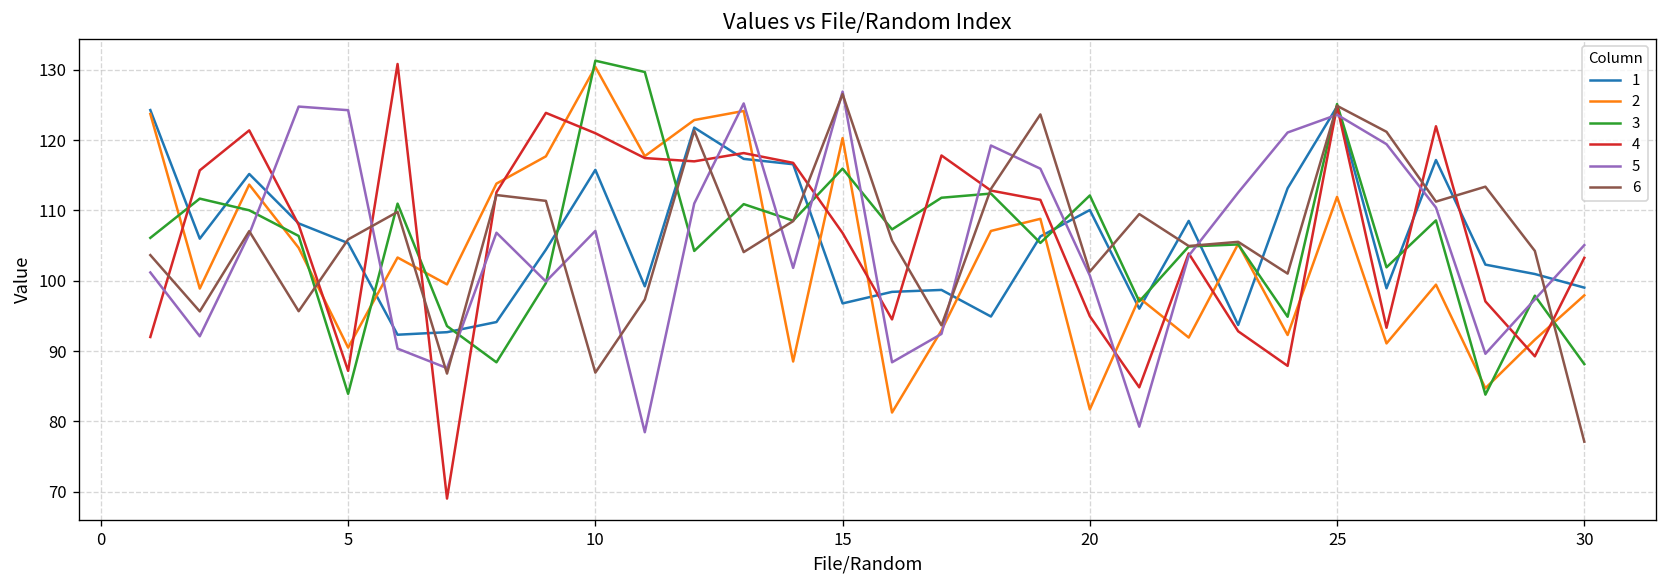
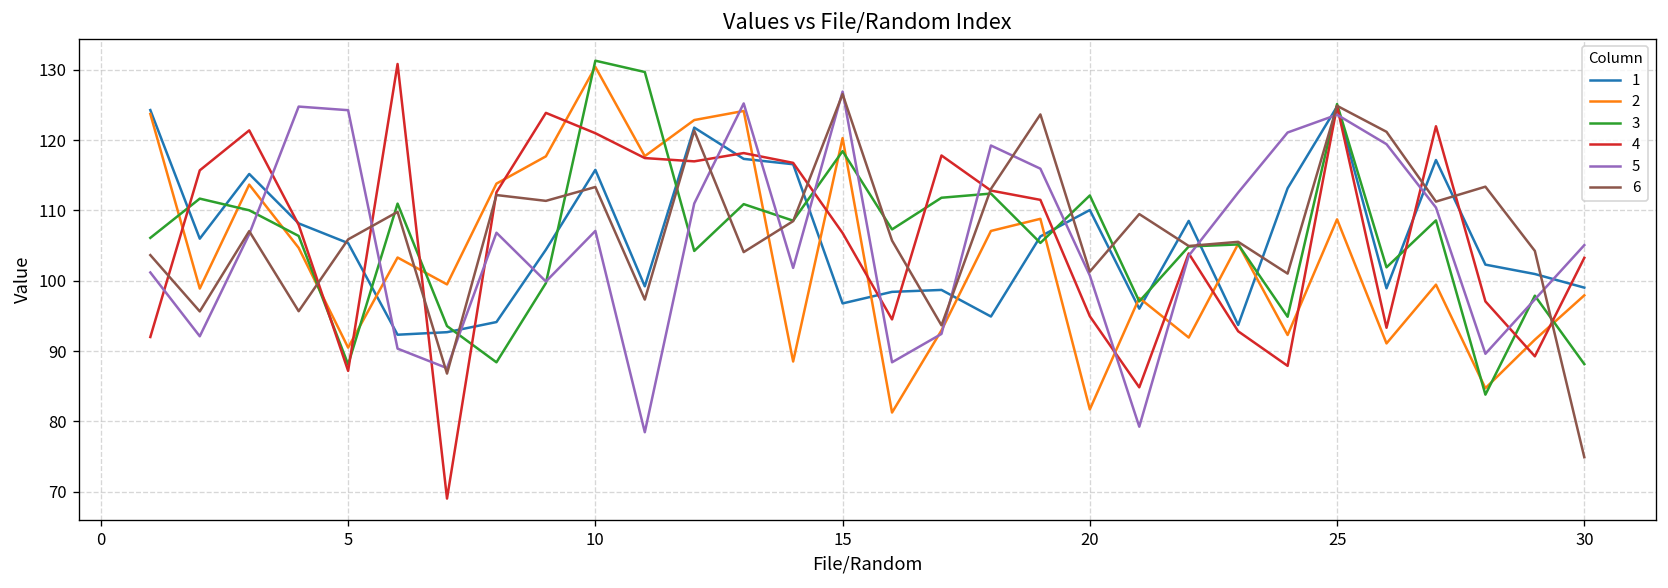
  {
    "1": {
      "5": 105,
      "10": 116,
      "15": 97,
      "20": 110,
      "30": 99
    },
    "2": {
      "5": 90,
      "10": 130,
      "15": 120,
      "20": 82,
-     "25": 112,
+     "25": 109,
      "30": 98
    },
    "3": {
-     "5": 84,
+     "5": 88,
      "10": 131,
-     "15": 116,
+     "15": 118,
      "20": 112,
      "30": 88
    },
    "4": {
      "5": 87,
      "10": 121,
      "15": 107,
      "20": 95,
      "30": 103
    },
    "5": {
      "5": 124,
      "10": 107,
      "20": 101,
      "25": 124,
      "30": 105
    },
    "6": {
      "5": 106,
-     "10": 87,
+     "10": 113,
      "20": 101,
-     "30": 77
+     "30": 75
    }
  }
